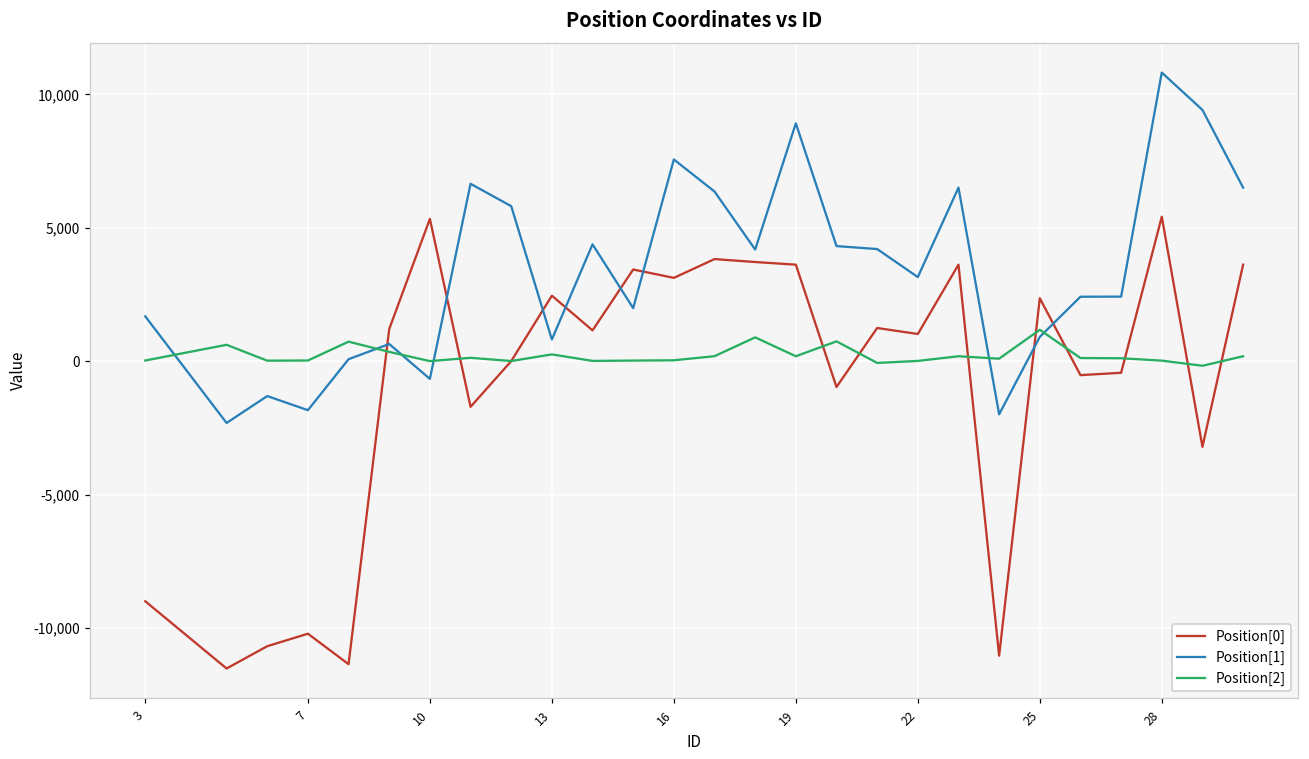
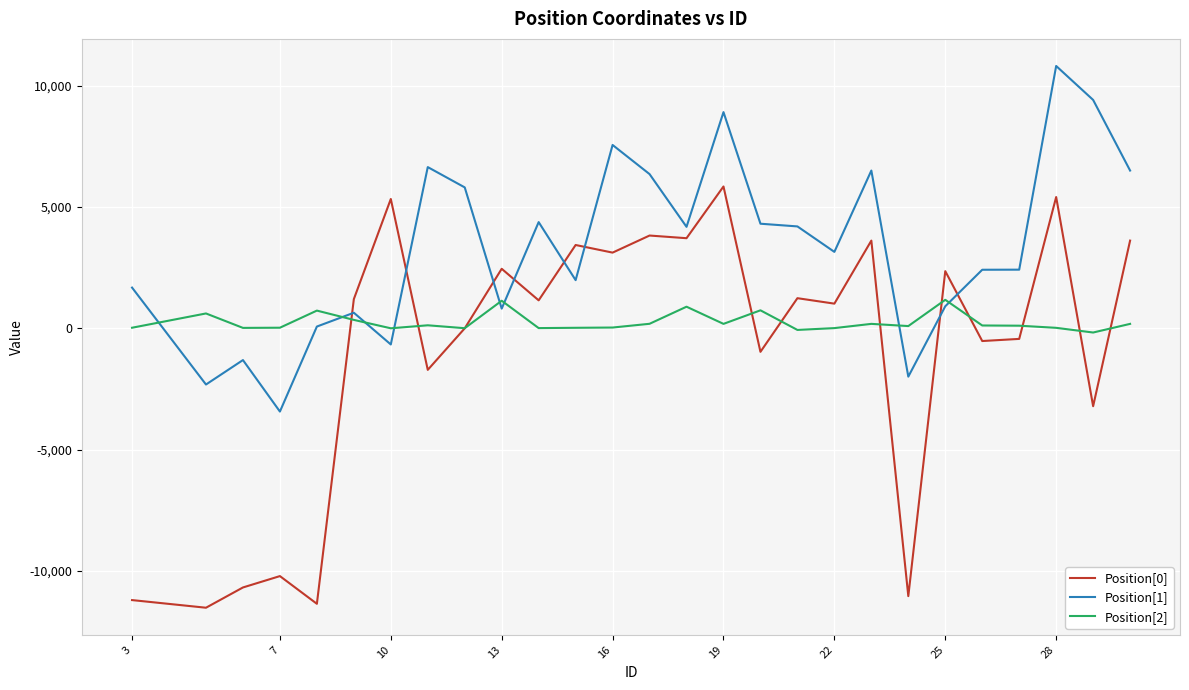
  {
    "Position[0]": {
-     "3": "-9,000",
+     "3": "-11,200",
      "7": "-10,200",
      "10": "5,300",
      "13": "2,500",
      "16": "3,100",
-     "19": "3,600",
+     "19": "5,800",
      "22": "1,000",
      "25": "2,400",
      "28": "5,400"
    },
    "Position[1]": {
      "3": "1,700",
-     "7": "-1,800",
+     "7": "-3,400",
      "10": "-700",
      "13": "800",
      "16": "7,600",
      "19": "8,900",
      "22": "3,200",
      "25": "900",
      "28": "10,800"
    },
    "Position[2]": {
      "3": "0",
      "7": "0",
      "10": "0",
-     "13": "300",
+     "13": "1,100",
      "16": "0",
      "19": "200",
      "22": "0",
      "25": "1,200",
      "28": "0"
    }
  }
